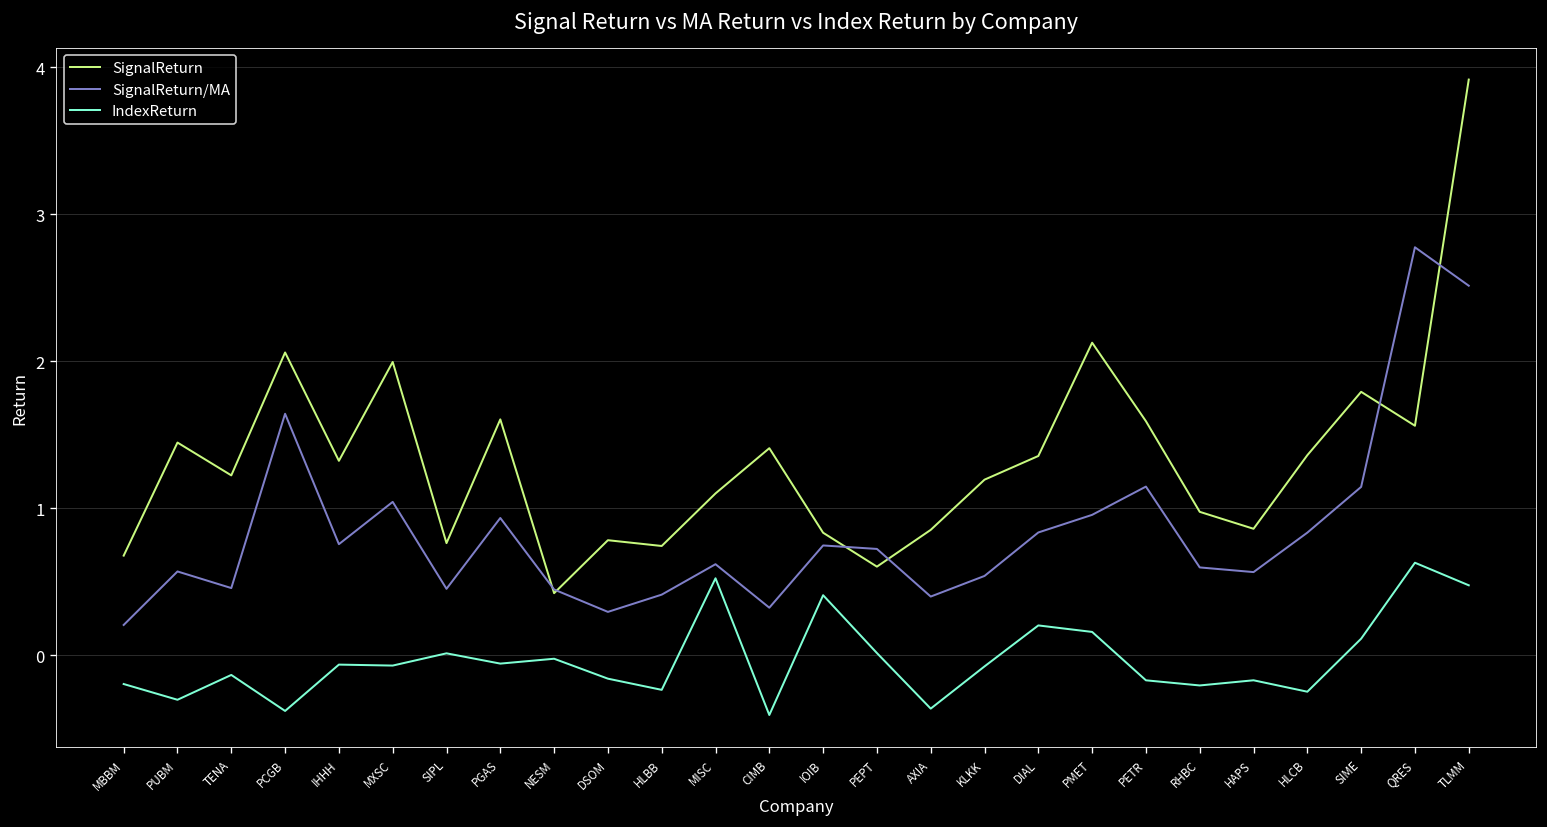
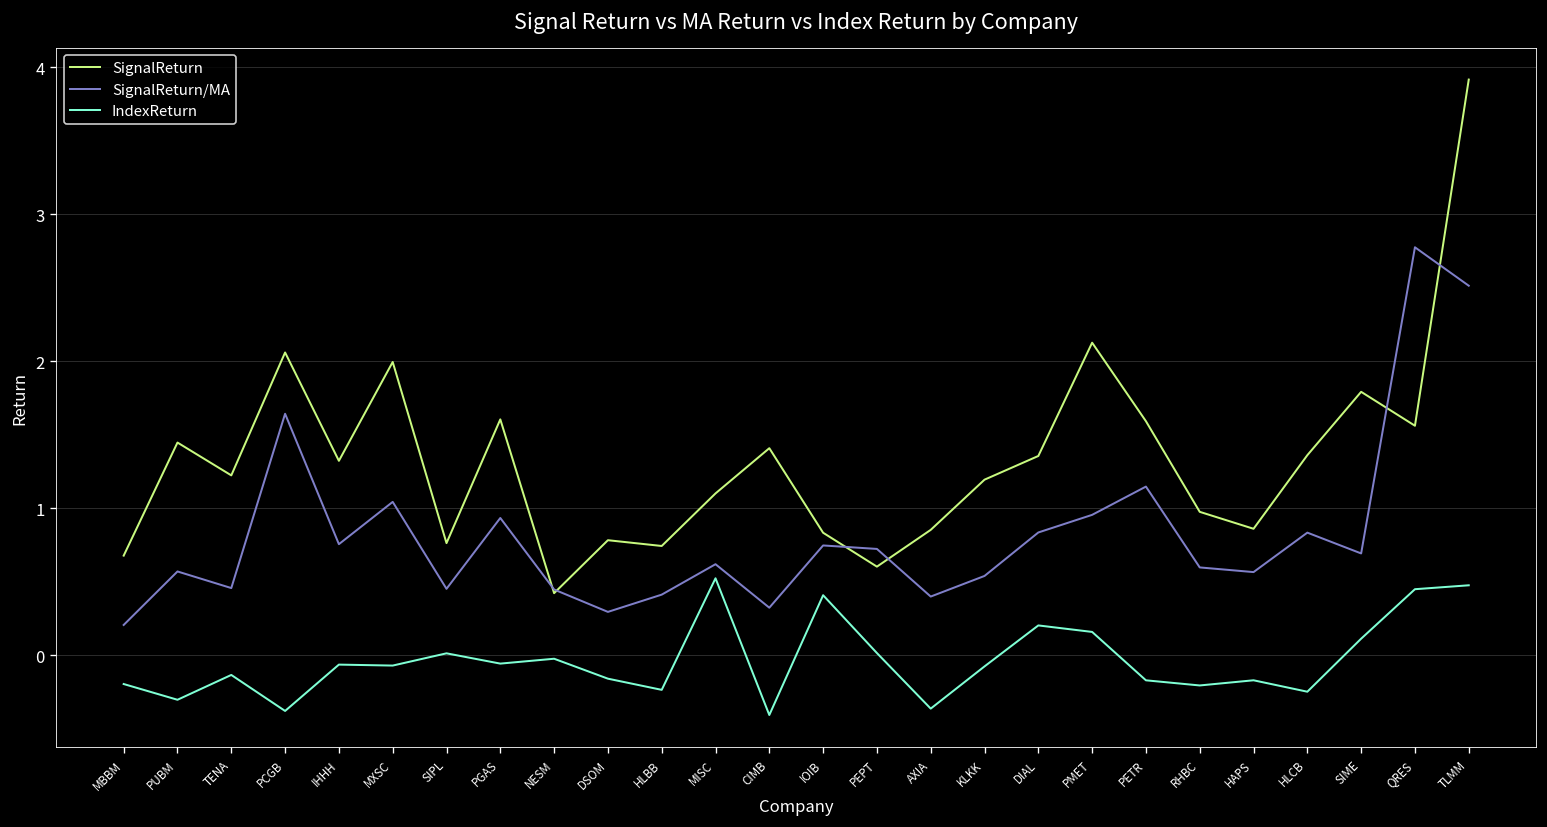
  {
    "SignalReturn": {
      "MBBM": 0.68,
      "PUBM": 1.45,
      "TENA": 1.22,
      "PCGB": 2.06,
      "IHHH": 1.32,
      "MXSC": 1.99,
      "SIPL": 0.76,
      "PGAS": 1.60,
      "NESM": 0.42,
      "DSOM": 0.78,
      "HLBB": 0.74,
      "MISC": 1.10,
      "CIMB": 1.41,
      "IOIB": 0.83,
      "PEPT": 0.60,
      "AXIA": 0.85,
      "KLKK": 1.19,
      "DIAL": 1.36,
      "PMET": 2.13,
      "PETR": 1.59,
      "RHBC": 0.97,
      "HAPS": 0.86,
      "HLCB": 1.36,
      "SIME": 1.79,
      "QRES": 1.56,
      "TLMM": 3.92
    },
    "SignalReturn/MA": {
      "MBBM": 0.21,
      "PUBM": 0.57,
      "TENA": 0.46,
      "PCGB": 1.64,
      "IHHH": 0.75,
      "MXSC": 1.04,
      "SIPL": 0.45,
      "PGAS": 0.93,
      "NESM": 0.45,
      "DSOM": 0.29,
      "HLBB": 0.41,
      "MISC": 0.62,
      "CIMB": 0.32,
      "IOIB": 0.75,
      "PEPT": 0.72,
      "AXIA": 0.40,
      "KLKK": 0.54,
      "DIAL": 0.83,
      "PMET": 0.95,
      "PETR": 1.15,
      "RHBC": 0.60,
      "HAPS": 0.56,
      "HLCB": 0.83,
-     "SIME": 1.14,
+     "SIME": 0.69,
      "QRES": 2.78,
      "TLMM": 2.51
    },
    "IndexReturn": {
      "MBBM": -0.20,
      "PUBM": -0.30,
      "TENA": -0.14,
      "PCGB": -0.38,
      "IHHH": -0.06,
      "MXSC": -0.07,
      "SIPL": 0.01,
      "PGAS": -0.06,
      "NESM": -0.02,
      "DSOM": -0.16,
      "HLBB": -0.24,
      "MISC": 0.52,
      "CIMB": -0.41,
      "IOIB": 0.41,
      "PEPT": 0.01,
      "AXIA": -0.36,
      "KLKK": -0.08,
      "DIAL": 0.20,
      "PMET": 0.16,
      "PETR": -0.17,
      "RHBC": -0.21,
      "HAPS": -0.17,
      "HLCB": -0.25,
      "SIME": 0.11,
-     "QRES": 0.63,
+     "QRES": 0.45,
      "TLMM": 0.48
    }
  }
